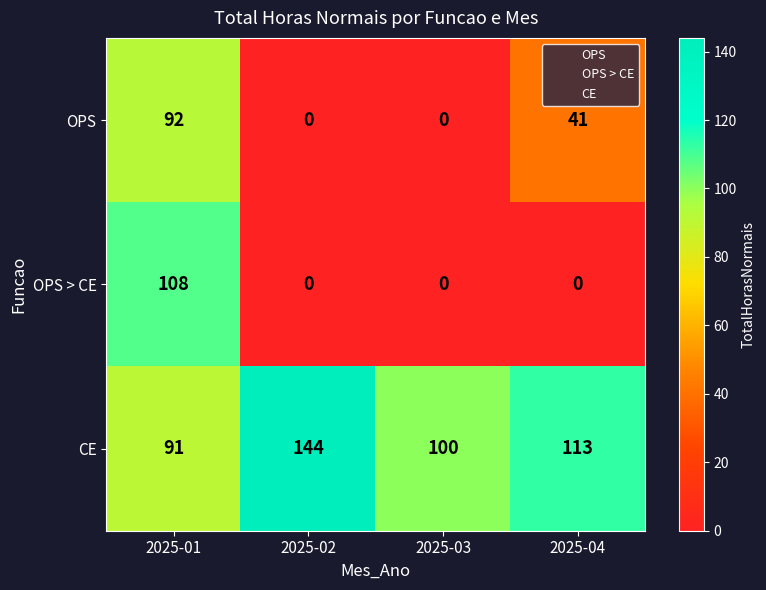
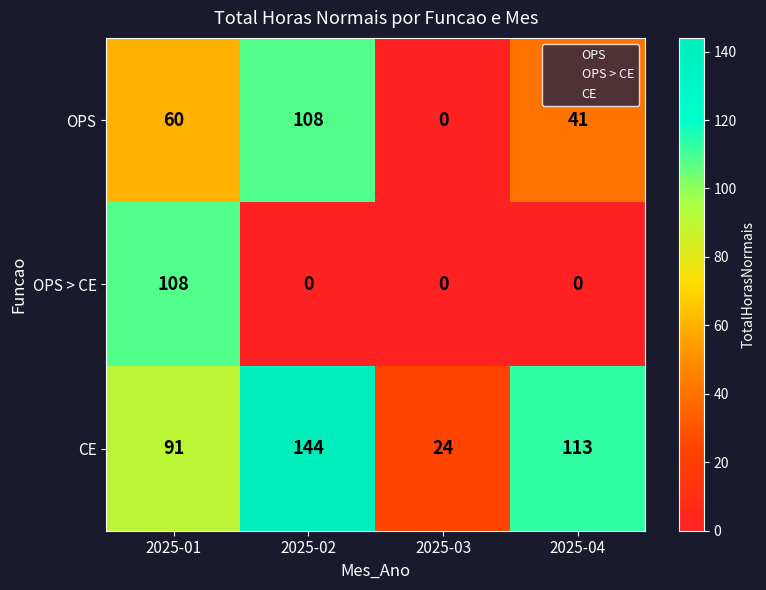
  {
    "OPS": {
-     "2025-01": 92,
-     "2025-02": 0,
+     "2025-01": 60,
+     "2025-02": 108,
      "2025-03": 0,
      "2025-04": 41
    },
    "OPS > CE": {
      "2025-01": 108,
      "2025-02": 0,
      "2025-03": 0,
      "2025-04": 0
    },
    "CE": {
      "2025-01": 91,
      "2025-02": 144,
-     "2025-03": 100,
+     "2025-03": 24,
      "2025-04": 113
    }
  }
